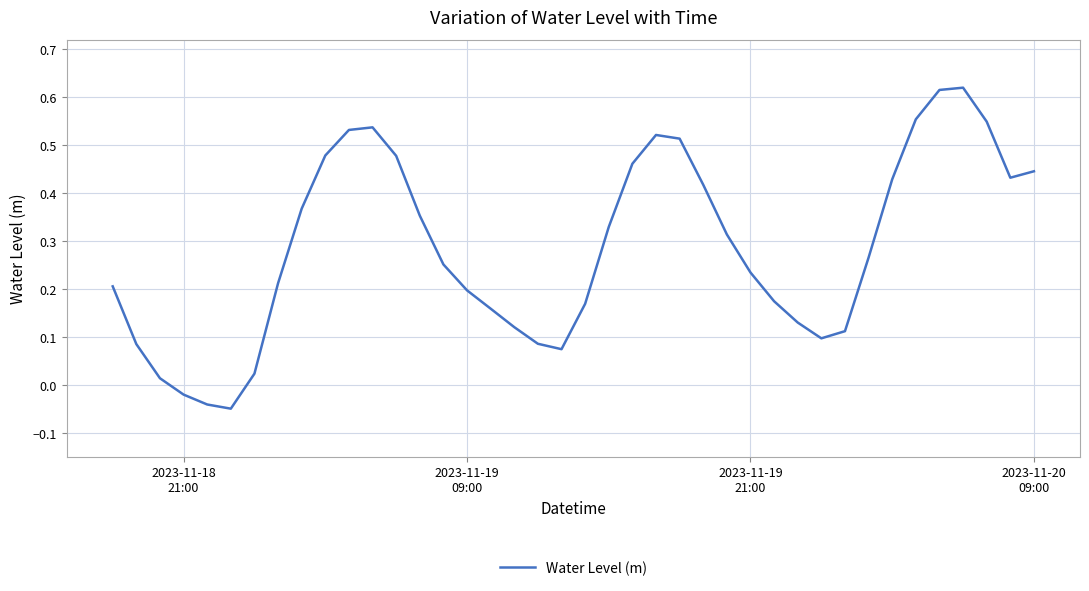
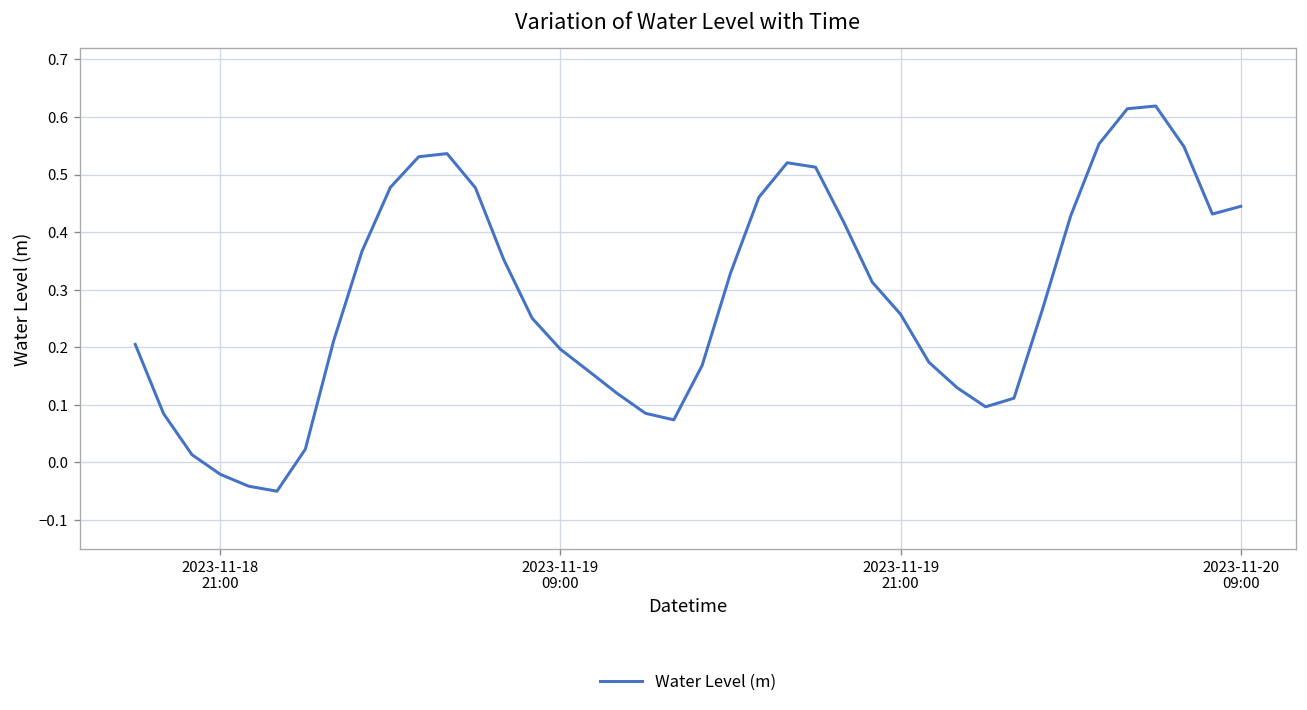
  {
    "2023-11-18 21:00": -0.02,
    "2023-11-19 09:00": 0.20,
-   "2023-11-19 21:00": 0.23,
+   "2023-11-19 21:00": 0.26,
    "2023-11-20 09:00": 0.44
  }
